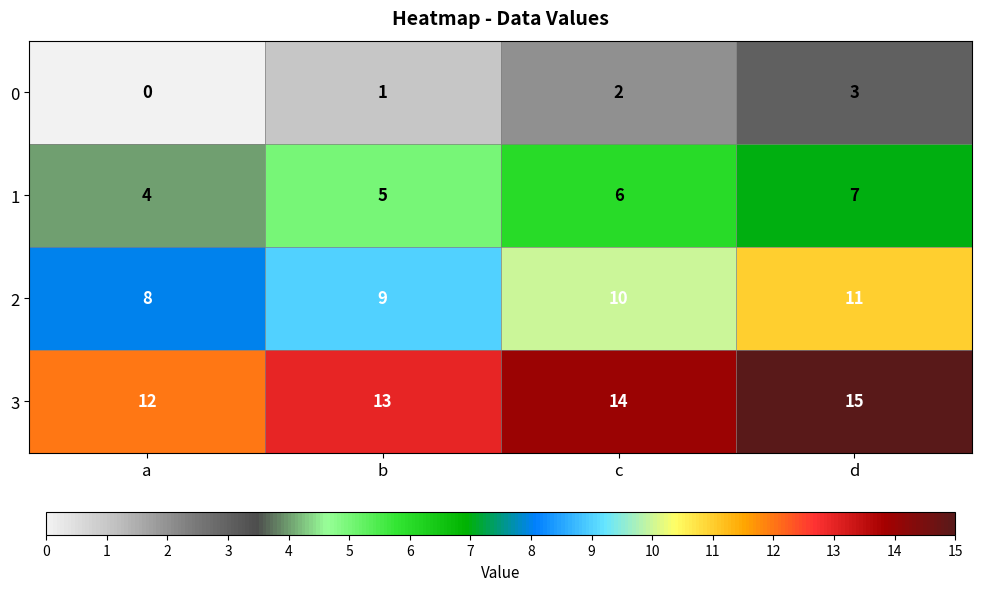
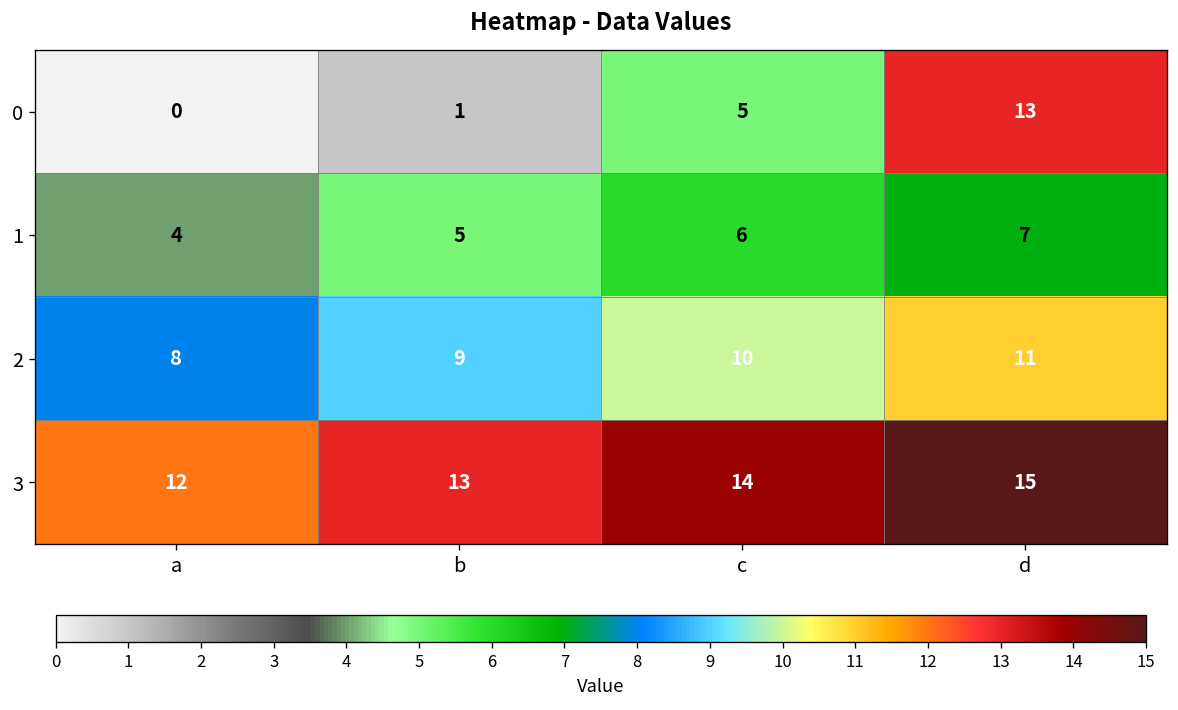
  {
    "0": {
      "a": 0,
      "b": 1,
-     "c": 2,
-     "d": 3
+     "c": 5,
+     "d": 13
    },
    "1": {
      "a": 4,
      "b": 5,
      "c": 6,
      "d": 7
    },
    "2": {
      "a": 8,
      "b": 9,
      "c": 10,
      "d": 11
    },
    "3": {
      "a": 12,
      "b": 13,
      "c": 14,
      "d": 15
    }
  }
